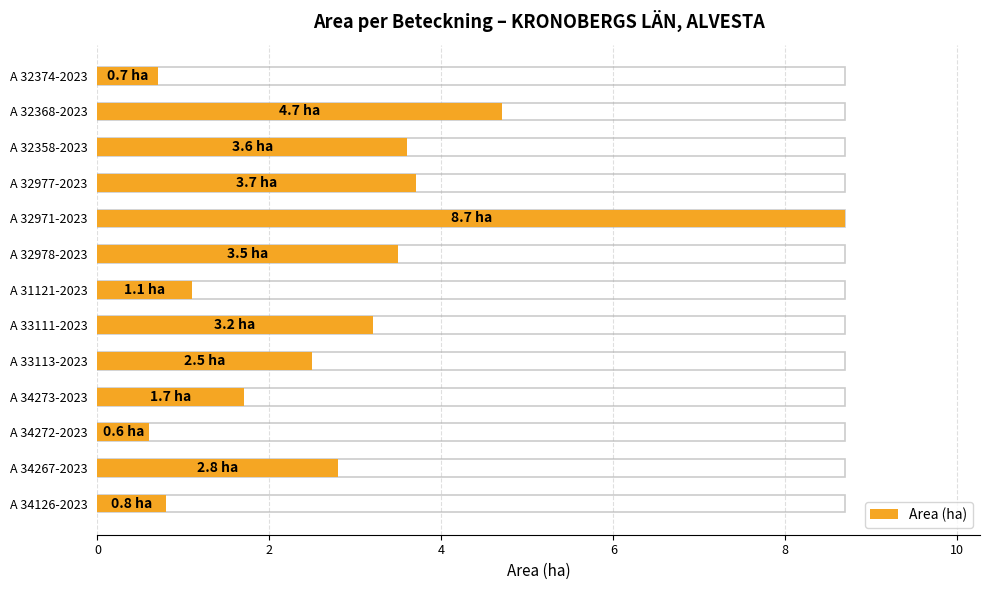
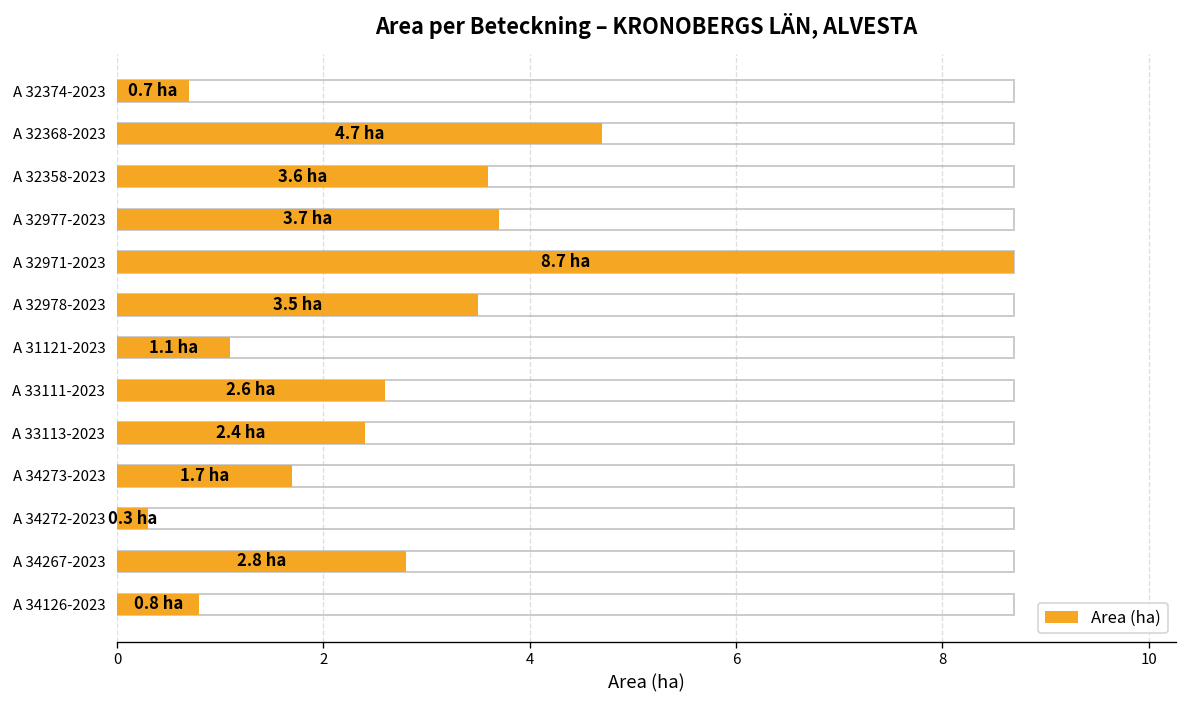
  {
    "Area (ha)": {
      "A 32971-2023": 8.7,
-     "A 33111-2023": 3.2,
-     "A 33113-2023": 2.5,
-     "A 34272-2023": 0.6
+     "A 33111-2023": 2.6,
+     "A 33113-2023": 2.4,
+     "A 34272-2023": 0.3
    }
  }
